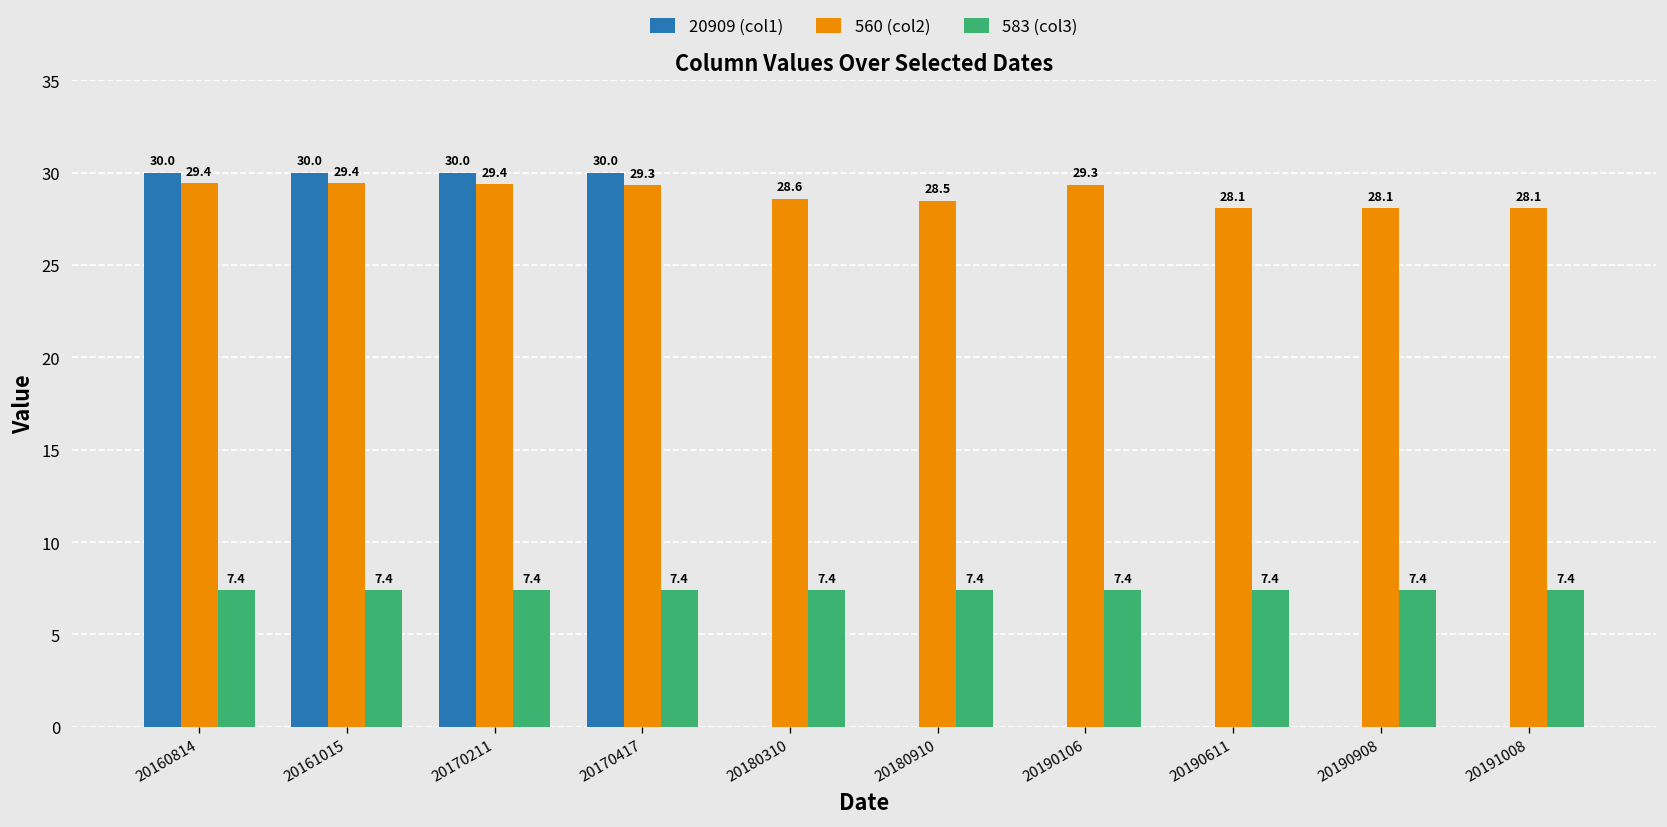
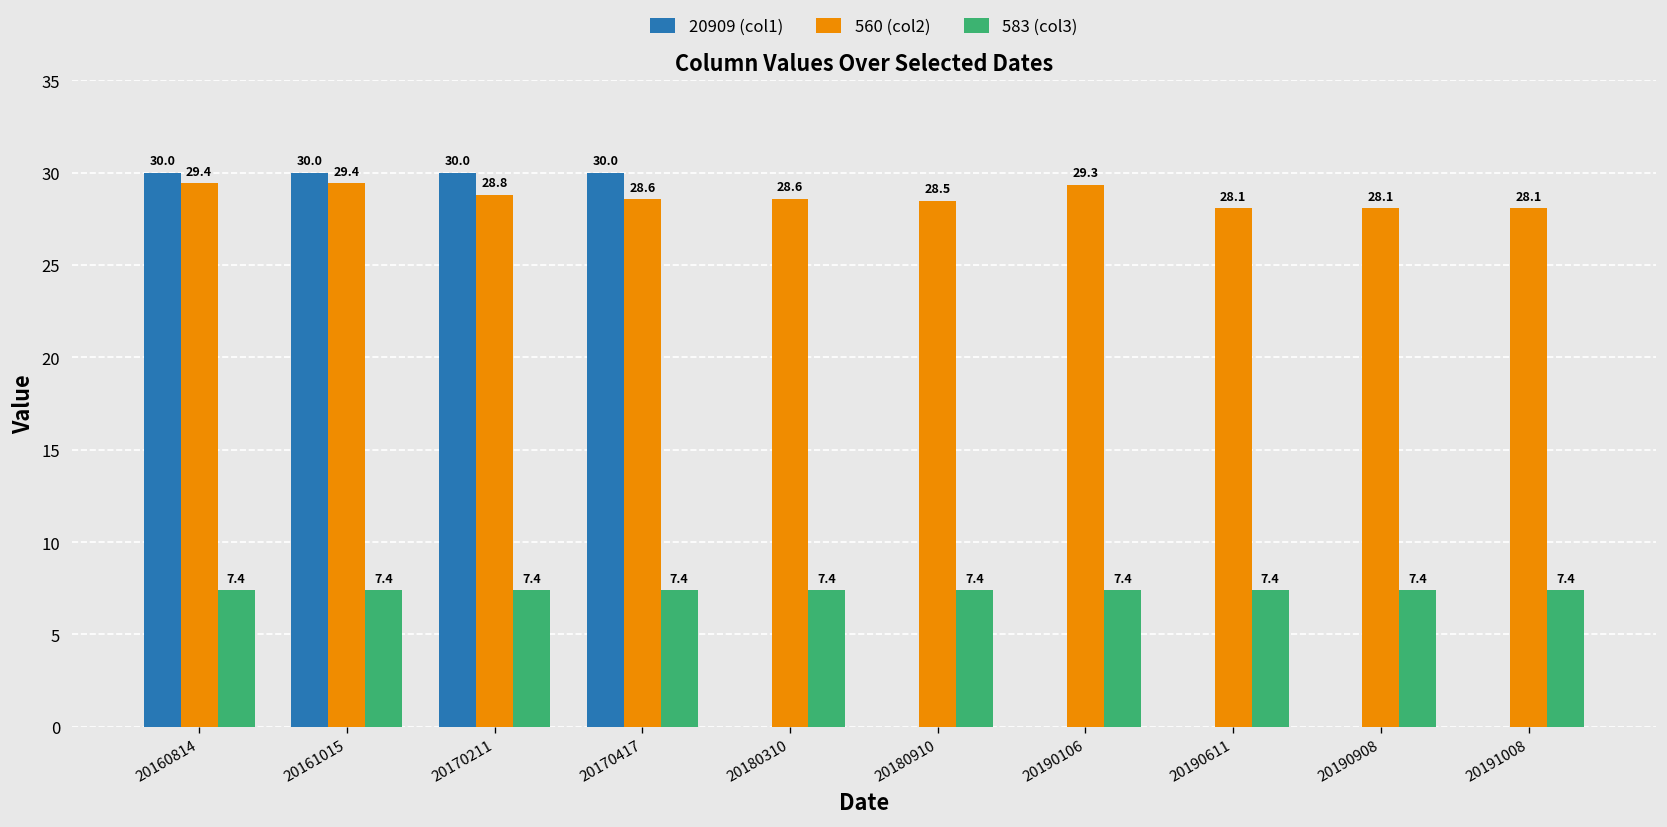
  {
    "20909 (col1)": {
      "20160814": 30.0,
      "20161015": 30.0,
      "20170211": 30.0,
      "20170417": 30.0
    },
    "560 (col2)": {
      "20160814": 29.4,
      "20161015": 29.4,
-     "20170211": 29.4,
-     "20170417": 29.3,
+     "20170211": 28.8,
+     "20170417": 28.6,
      "20180310": 28.6,
      "20180910": 28.5,
      "20190106": 29.3,
      "20190611": 28.1,
      "20190908": 28.1,
      "20191008": 28.1
    },
    "583 (col3)": {
      "20160814": 7.4,
      "20161015": 7.4,
      "20170211": 7.4,
      "20170417": 7.4,
      "20180310": 7.4,
      "20180910": 7.4,
      "20190106": 7.4,
      "20190611": 7.4,
      "20190908": 7.4,
      "20191008": 7.4
    }
  }
